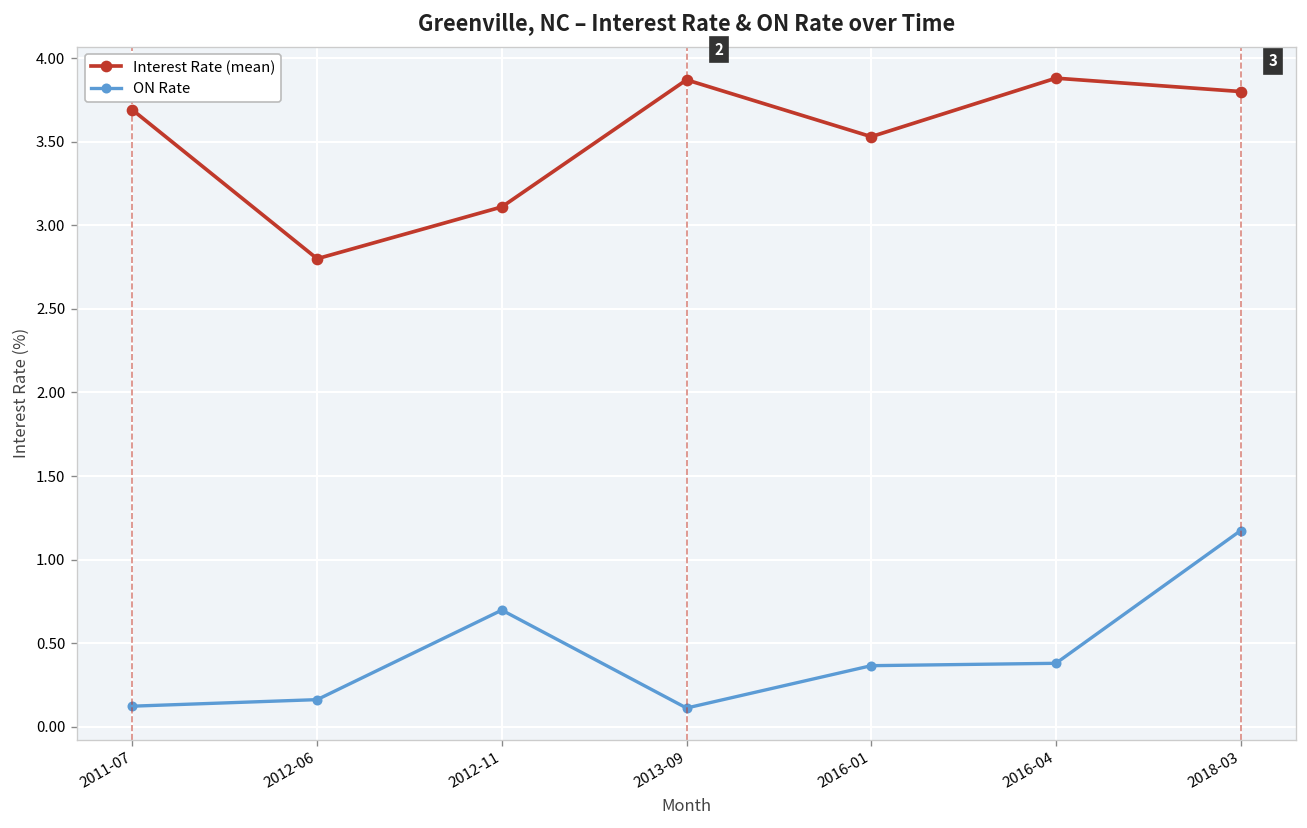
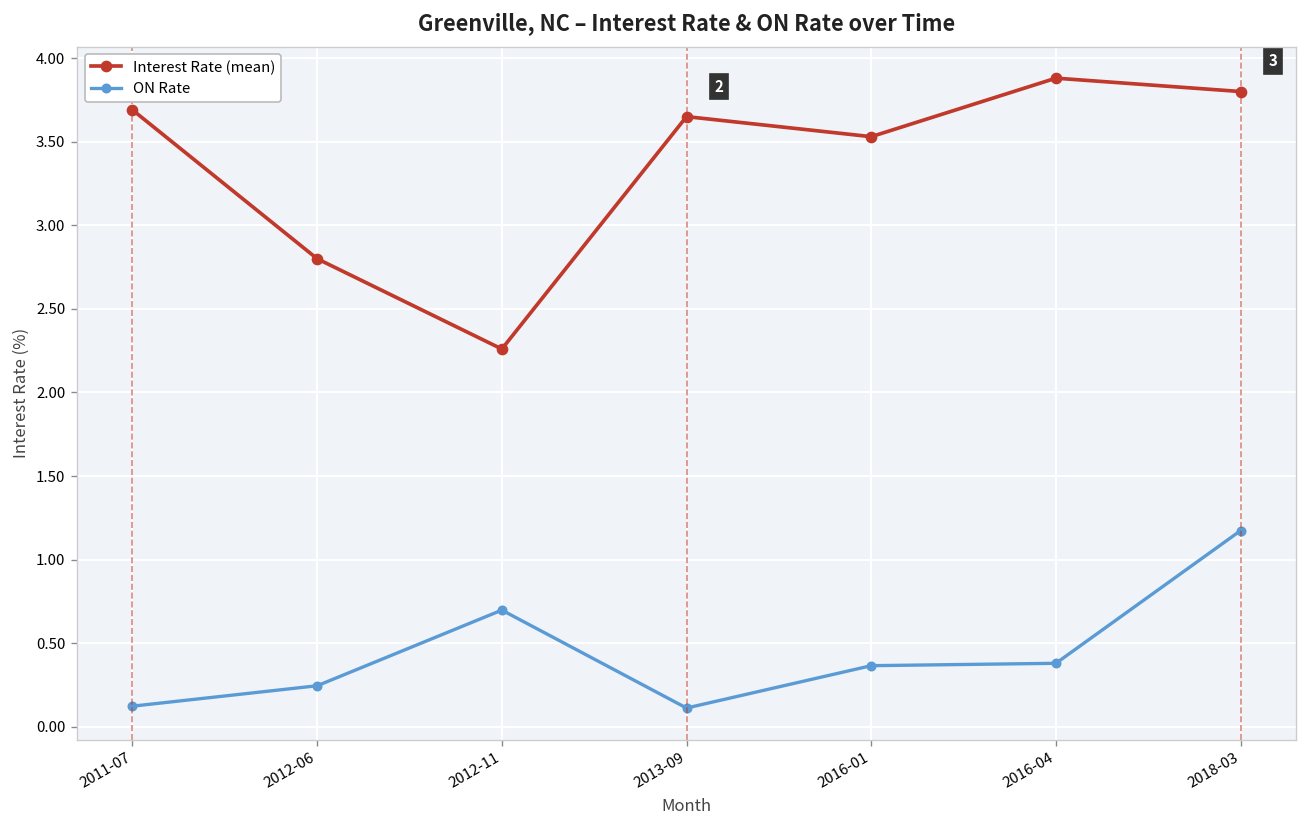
  {
    "Interest Rate (mean)": {
      "2011-07": 3.69,
      "2012-06": 2.80,
-     "2012-11": 3.11,
-     "2013-09": 3.87,
+     "2012-11": 2.26,
+     "2013-09": 3.65,
      "2016-01": 3.53,
      "2016-04": 3.88,
      "2018-03": 3.80
    },
    "ON Rate": {
      "2011-07": 0.12,
-     "2012-06": 0.16,
+     "2012-06": 0.25,
      "2012-11": 0.70,
      "2013-09": 0.11,
      "2016-01": 0.37,
      "2016-04": 0.38,
      "2018-03": 1.17
    }
  }
